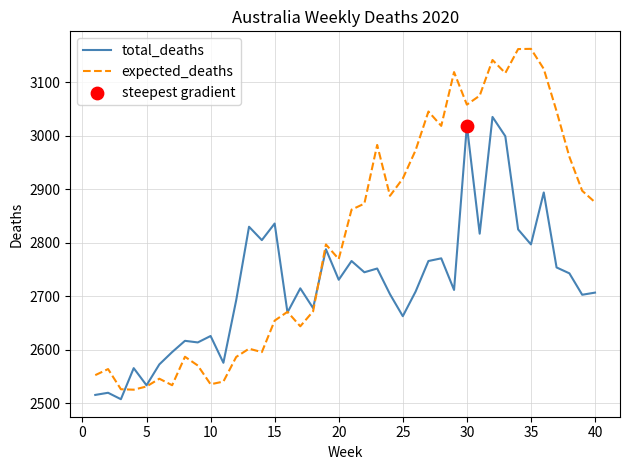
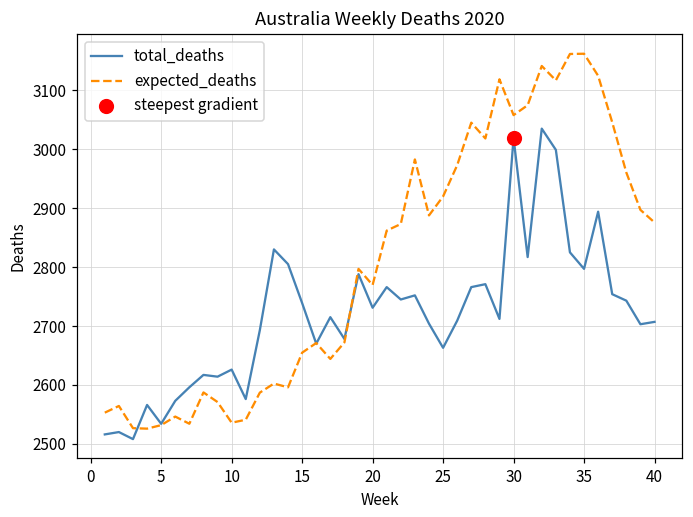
  {
    "total_deaths": {
      "10": 2630,
-     "15": 2840,
+     "15": 2740,
      "20": 2730,
      "25": 2660,
      "35": 2800,
      "40": 2710
    },
    "expected_deaths": {
      "10": 2540,
      "15": 2650,
      "20": 2770,
      "25": 2920,
      "30": 3060,
      "35": 3160,
      "40": 2880
    }
  }
